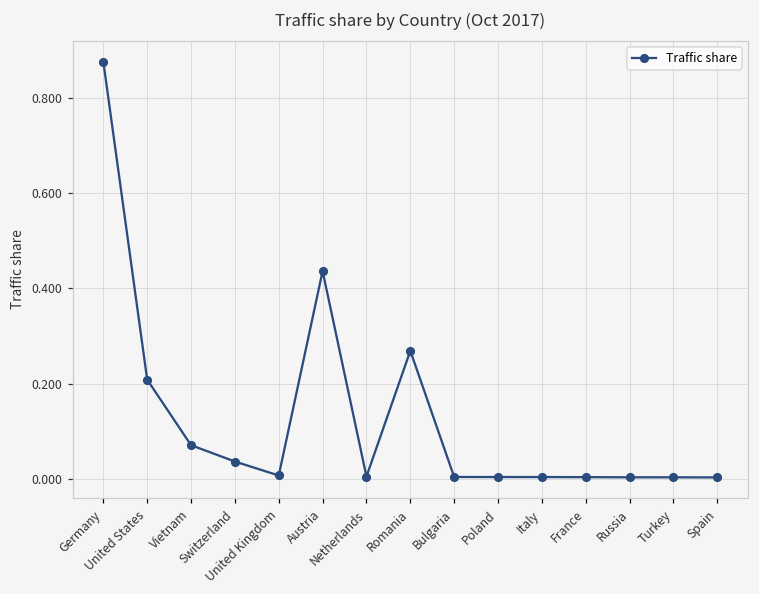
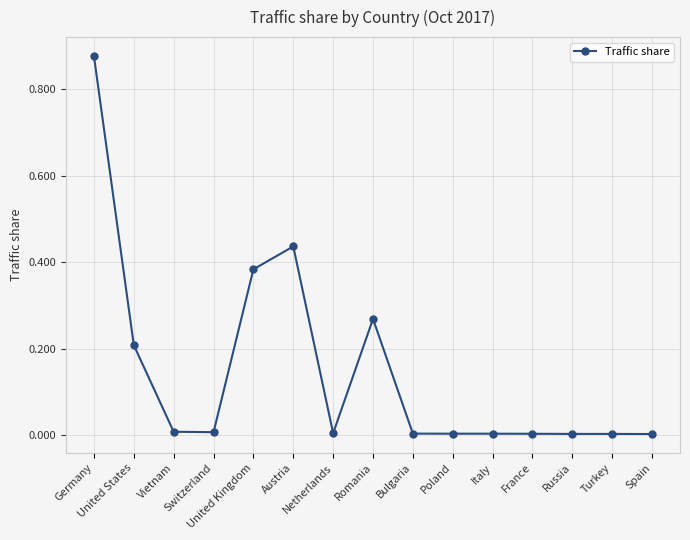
  {
    "Germany": 0.88,
    "United States": 0.21,
-   "Vietnam": 0.07,
-   "Switzerland": 0.04,
-   "United Kingdom": 0.01,
+   "Vietnam": 0.01,
+   "Switzerland": 0.01,
+   "United Kingdom": 0.38,
    "Austria": 0.44,
    "Netherlands": 0.00,
    "Romania": 0.27,
    "Bulgaria": 0.00,
    "Poland": 0.00,
    "Italy": 0.00,
    "France": 0.00,
    "Russia": 0.00,
    "Turkey": 0.00,
    "Spain": 0.00
  }
